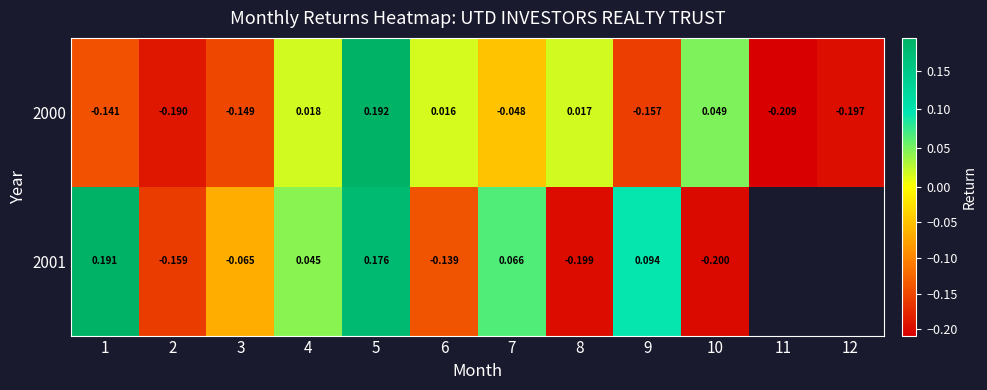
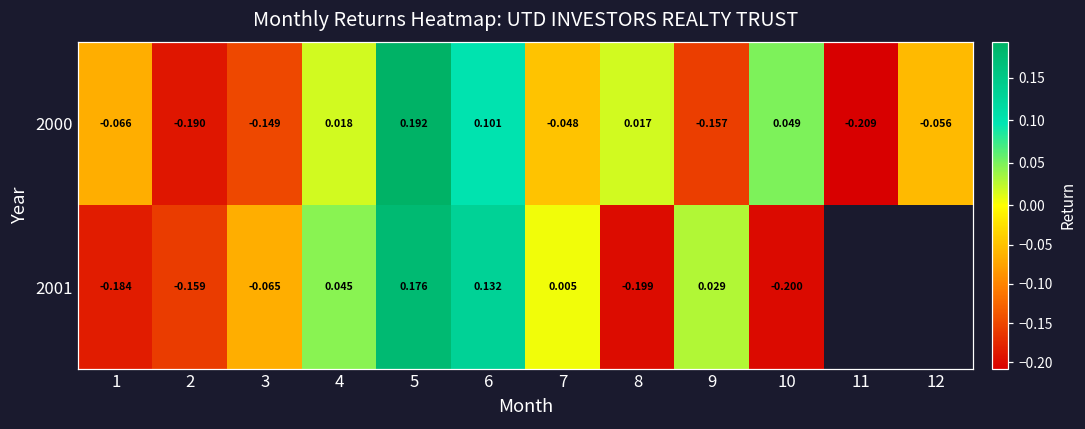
  {
    "2000": {
-     "1": -0.141,
+     "1": -0.066,
      "2": -0.190,
      "3": -0.149,
      "4": 0.018,
      "5": 0.192,
-     "6": 0.016,
+     "6": 0.101,
      "7": -0.048,
      "8": 0.017,
      "9": -0.157,
      "10": 0.049,
      "11": -0.209,
-     "12": -0.197
+     "12": -0.056
    },
    "2001": {
-     "1": 0.191,
+     "1": -0.184,
      "2": -0.159,
      "3": -0.065,
      "4": 0.045,
      "5": 0.176,
-     "6": -0.139,
-     "7": 0.066,
+     "6": 0.132,
+     "7": 0.005,
      "8": -0.199,
-     "9": 0.094,
+     "9": 0.029,
      "10": -0.200
    }
  }
